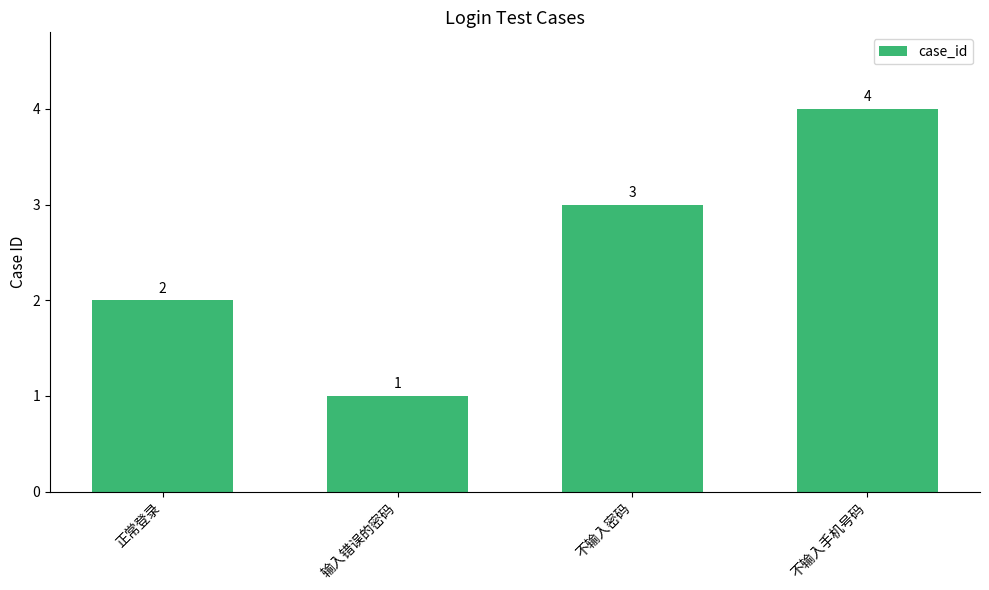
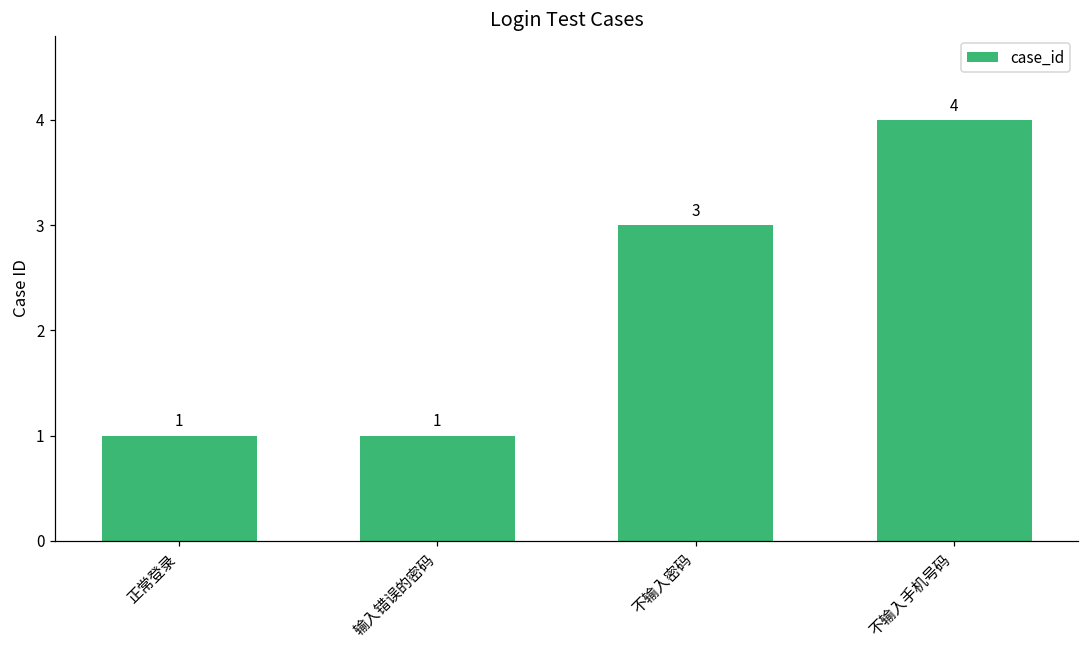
  {
-   "正常登录": 2,
+   "正常登录": 1,
    "输入错误的密码": 1,
    "不输入密码": 3,
    "不输入手机号码": 4
  }
